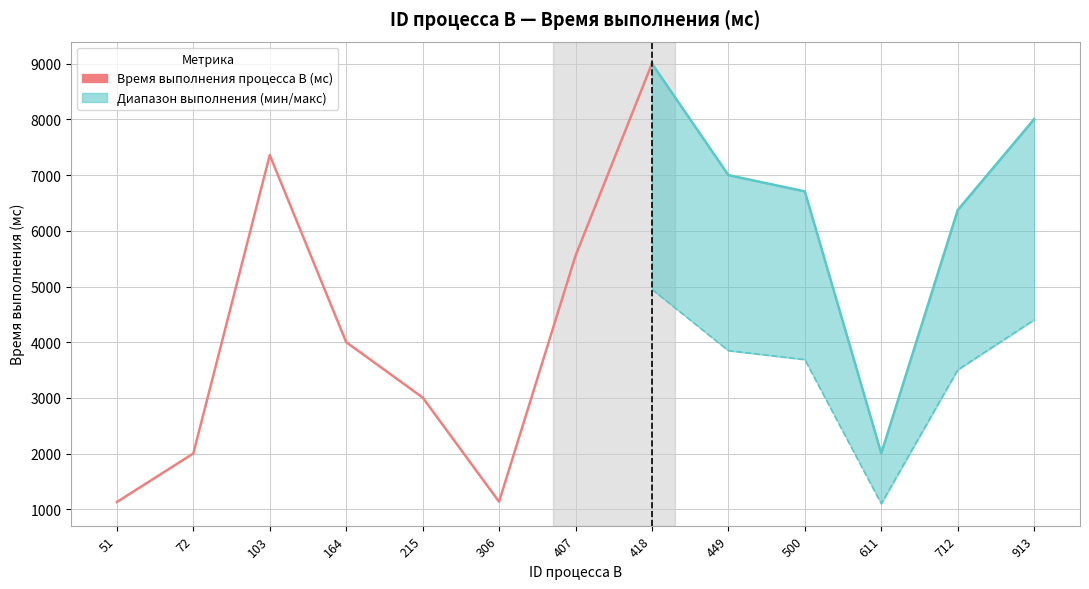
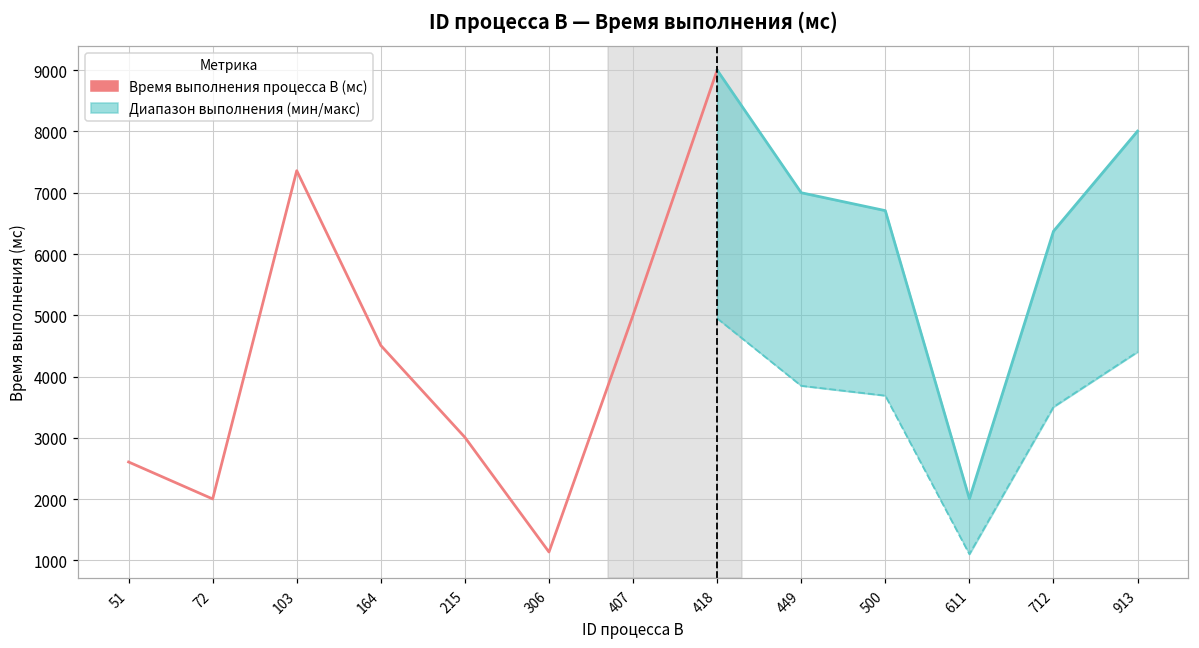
  {
    "Время выполнения процесса B (мс)": {
-     "51": 1100,
+     "51": 2600,
      "72": 2000,
      "103": 7400,
-     "164": 4000,
+     "164": 4500,
      "215": 3000,
      "306": 1100,
-     "407": 5600
+     "407": 5000
    }
  }
